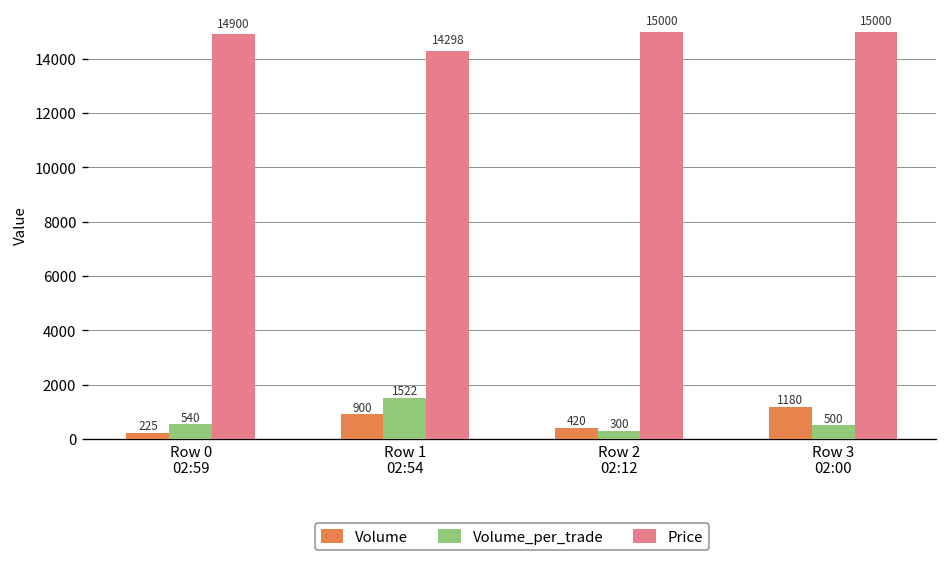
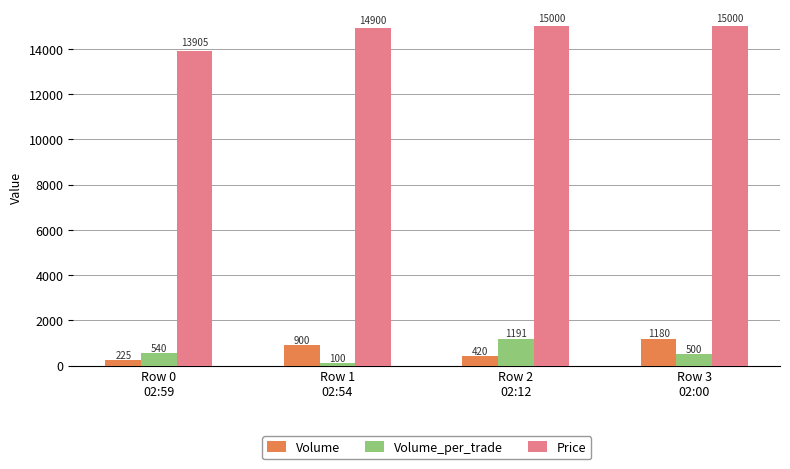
  {
    "Volume": {
      "Row 0 02:59": 225,
      "Row 1 02:54": 900,
      "Row 2 02:12": 420,
      "Row 3 02:00": 1180
    },
    "Volume_per_trade": {
      "Row 0 02:59": 540,
-     "Row 1 02:54": 1522,
-     "Row 2 02:12": 300,
+     "Row 1 02:54": 100,
+     "Row 2 02:12": 1191,
      "Row 3 02:00": 500
    },
    "Price": {
-     "Row 0 02:59": 14900,
-     "Row 1 02:54": 14298,
+     "Row 0 02:59": 13905,
+     "Row 1 02:54": 14900,
      "Row 2 02:12": 15000,
      "Row 3 02:00": 15000
    }
  }
